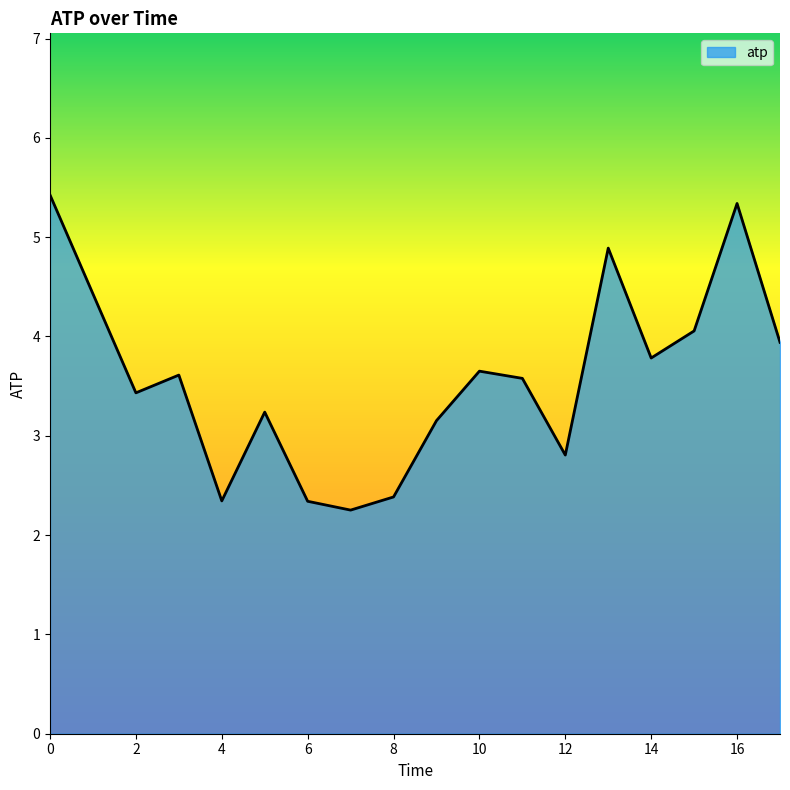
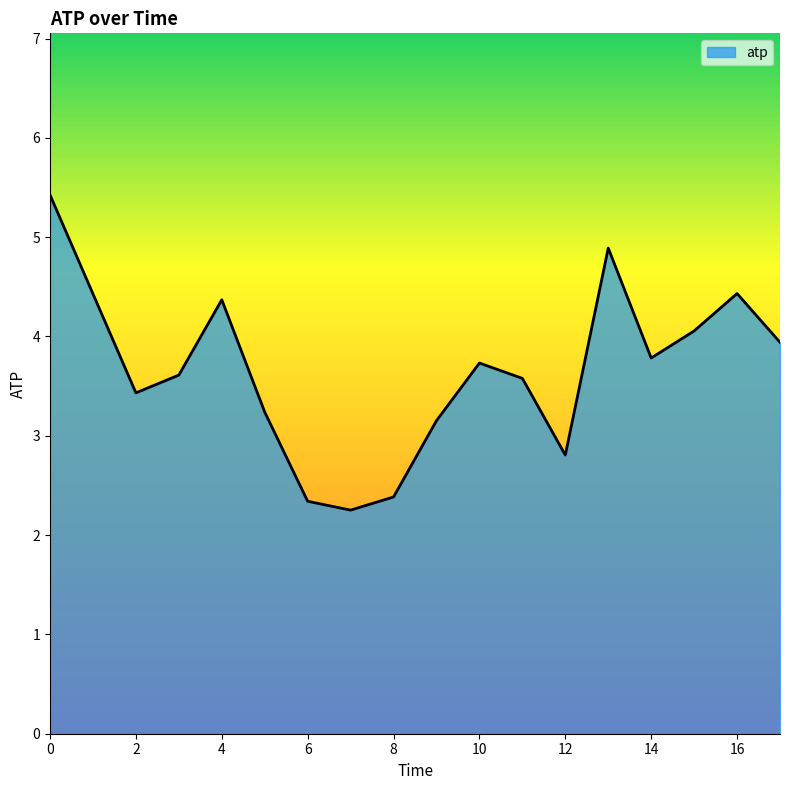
  {
    "0": 5.4,
    "2": 3.4,
-   "4": 2.3,
+   "4": 4.4,
    "6": 2.3,
    "8": 2.4,
-   "10": 3.65,
+   "10": 3.73,
    "12": 2.8,
    "14": 3.8,
-   "16": 5.3
+   "16": 4.4
  }
